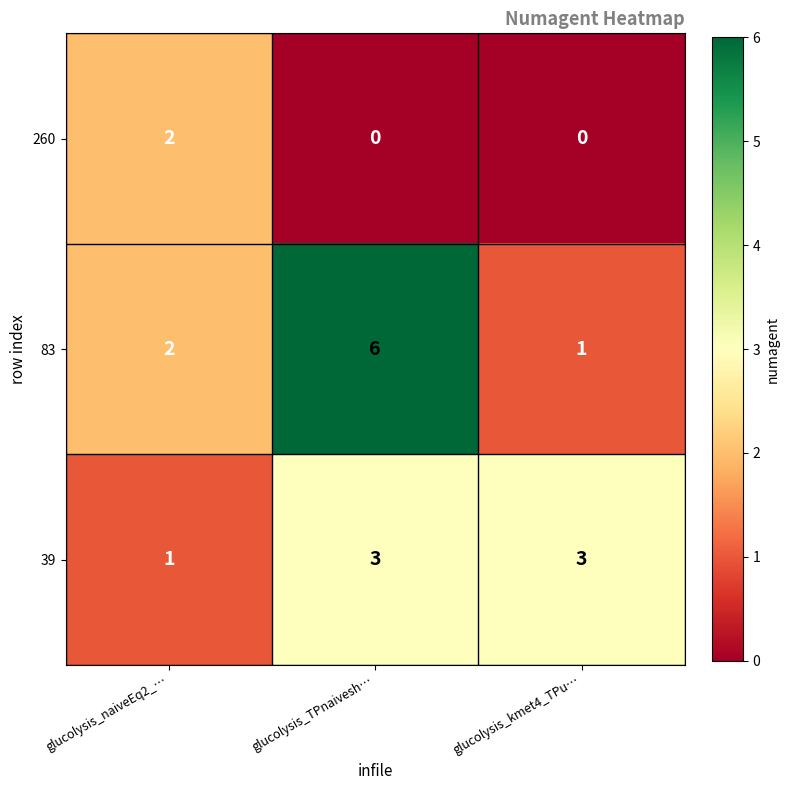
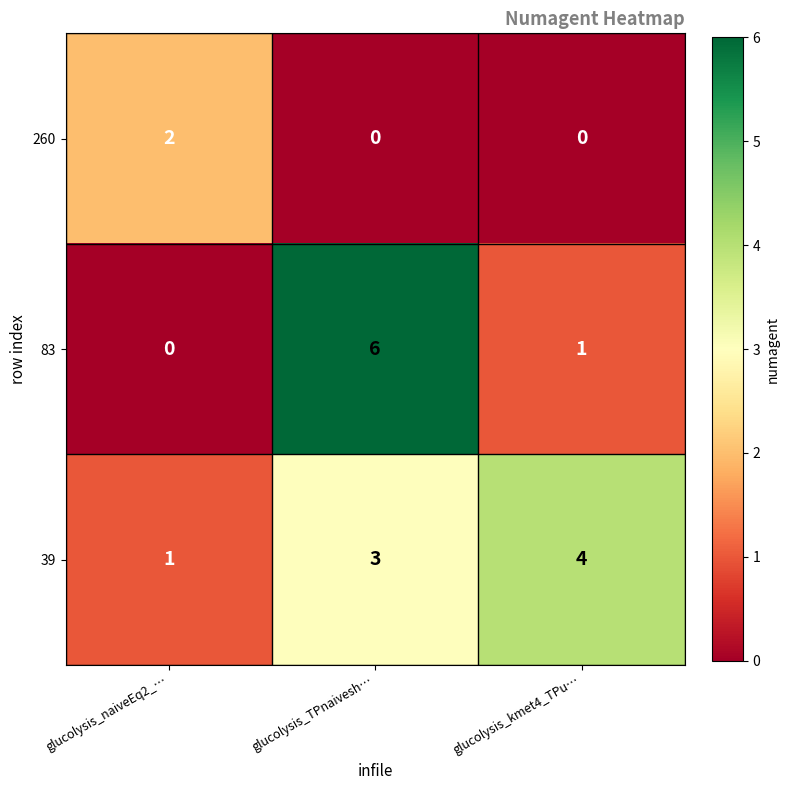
  {
    "260": {
      "glucolysis_naiveEq2_…": 2,
      "glucolysis_TPnaivesh…": 0,
      "glucolysis_kmet4_TPu…": 0
    },
    "83": {
-     "glucolysis_naiveEq2_…": 2,
+     "glucolysis_naiveEq2_…": 0,
      "glucolysis_TPnaivesh…": 6,
      "glucolysis_kmet4_TPu…": 1
    },
    "39": {
      "glucolysis_naiveEq2_…": 1,
      "glucolysis_TPnaivesh…": 3,
-     "glucolysis_kmet4_TPu…": 3
+     "glucolysis_kmet4_TPu…": 4
    }
  }
